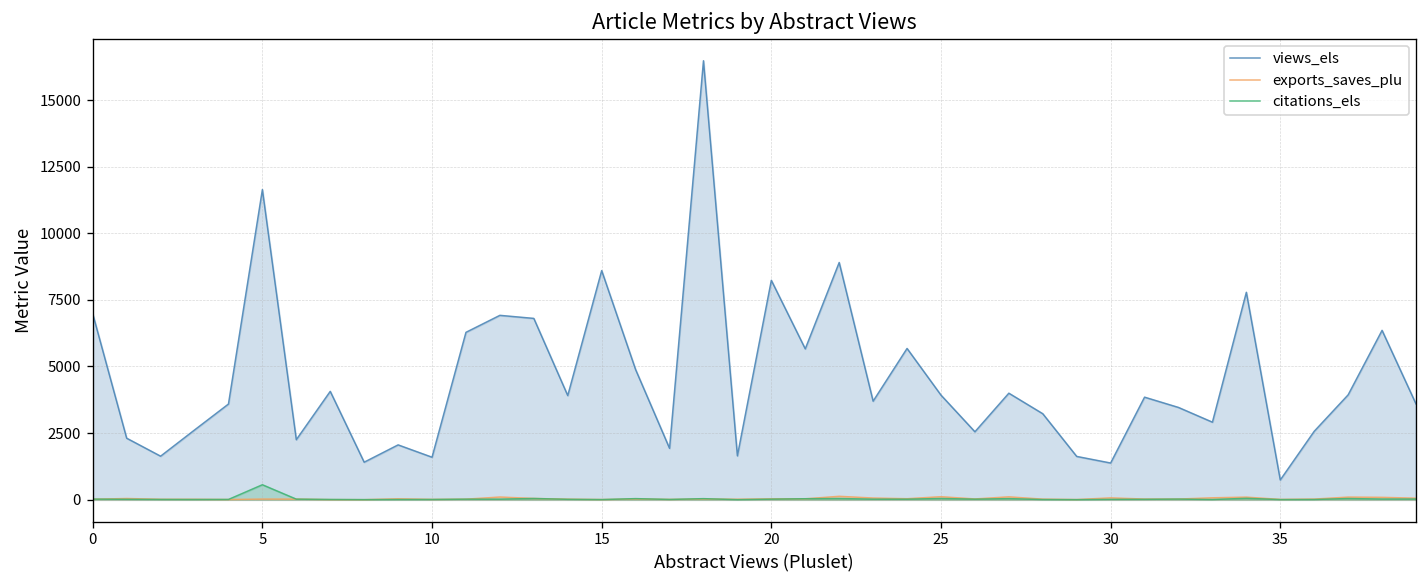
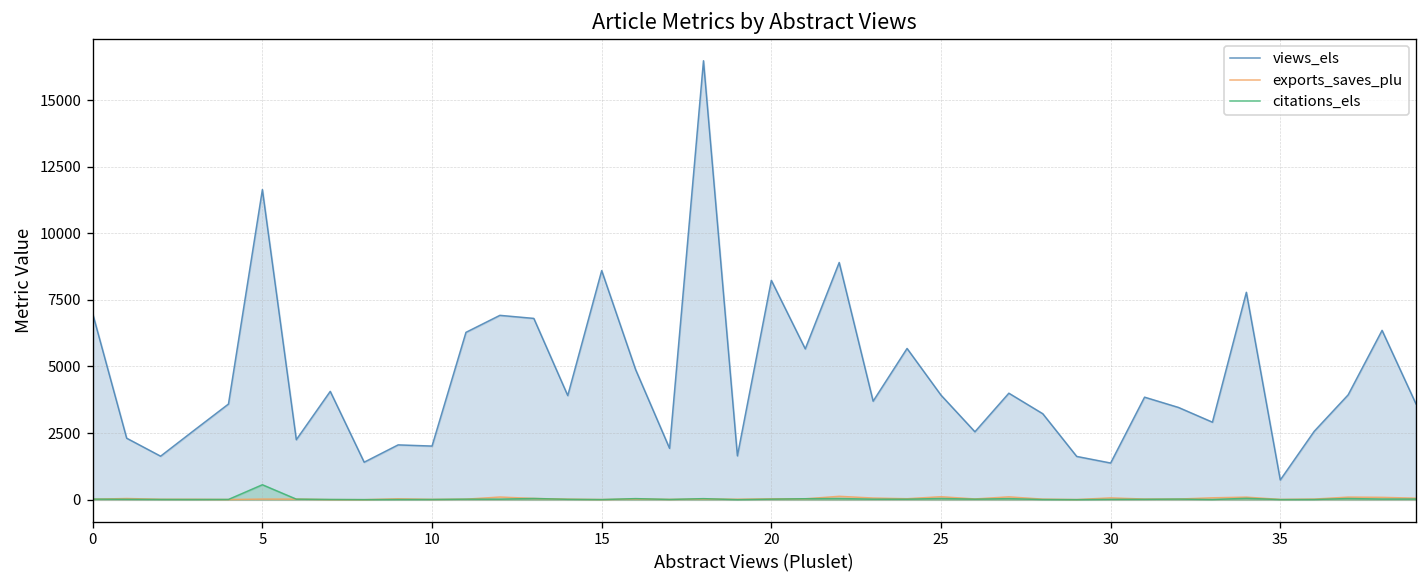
  {
    "views_els": {
      "0": 7000,
      "5": 11600,
-     "10": 1600,
+     "10": 2000,
      "15": 8600,
      "20": 8200,
      "25": 3900,
      "30": 1400,
      "35": 700
    },
    "exports_saves_plu": {
      "5": 0
    },
    "citations_els": {
      "5": 600
    }
  }
